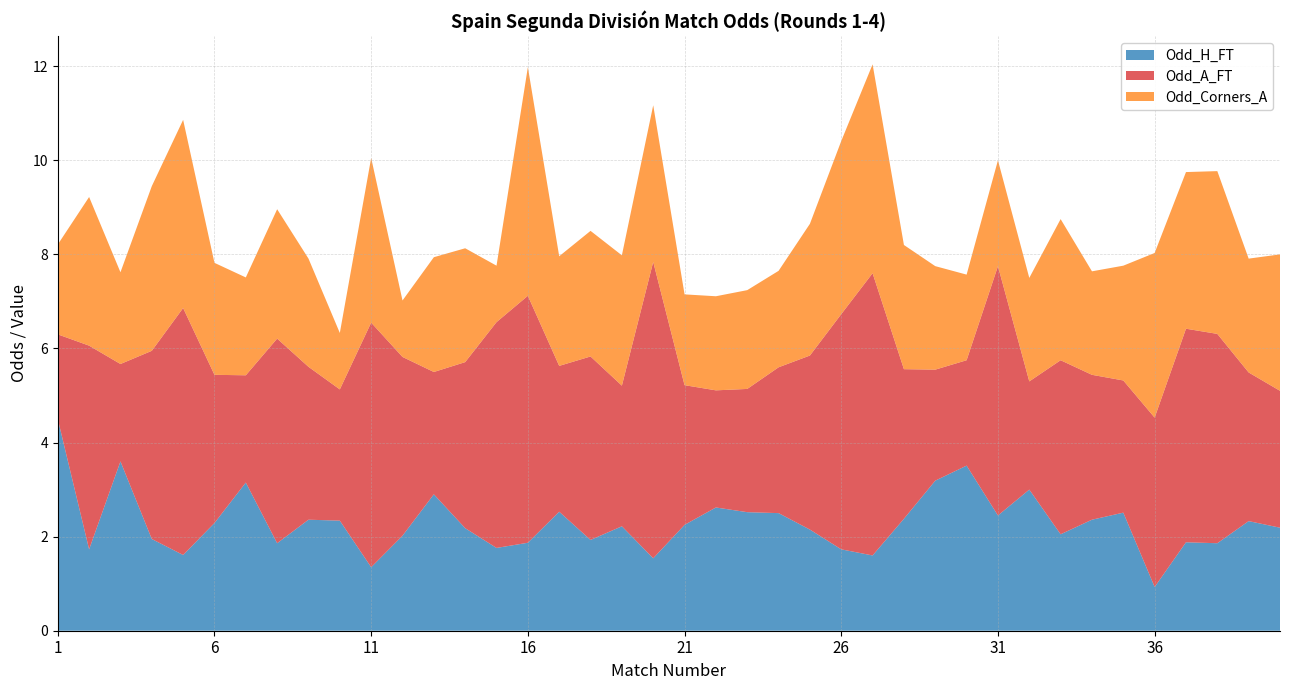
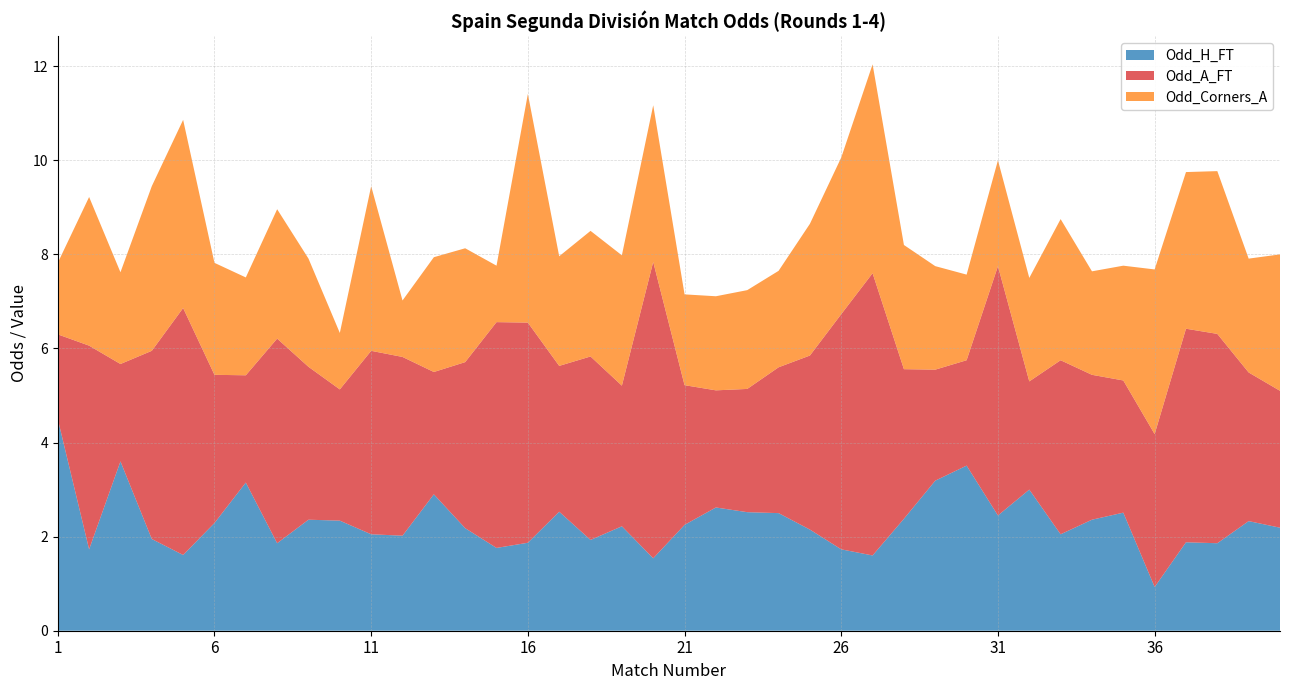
  {
    "Odd_H_FT": {
      "1": 4.5,
      "6": 2.3,
-     "11": 1.4,
+     "11": 2.1,
      "16": 1.9,
      "21": 2.3,
      "26": 1.7,
      "31": 2.5,
      "36": 0.9
    },
    "Odd_A_FT": {
      "1": 1.8,
      "6": 3.1,
-     "11": 5.2,
-     "16": 5.3,
+     "11": 3.9,
+     "16": 4.7,
      "21": 3.0,
      "26": 5.0,
      "31": 5.3,
-     "36": 3.6
+     "36": 3.2
    },
    "Odd_Corners_A": {
-     "1": 1.9,
+     "1": 1.5,
      "6": 2.4,
      "11": 3.5,
      "16": 4.9,
      "21": 1.9,
-     "26": 3.7,
+     "26": 3.3,
      "31": 2.3,
      "36": 3.5
    }
  }
